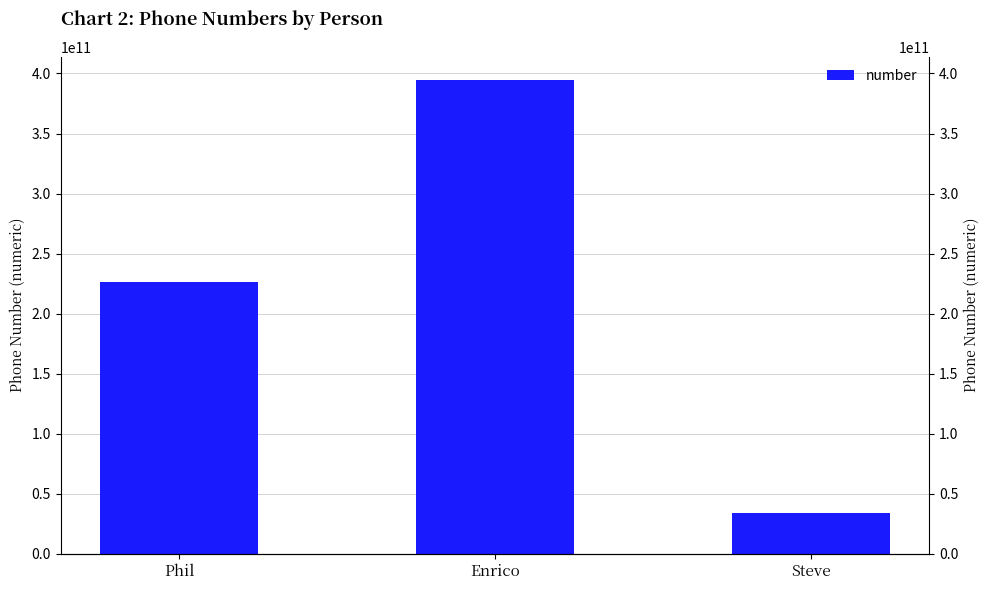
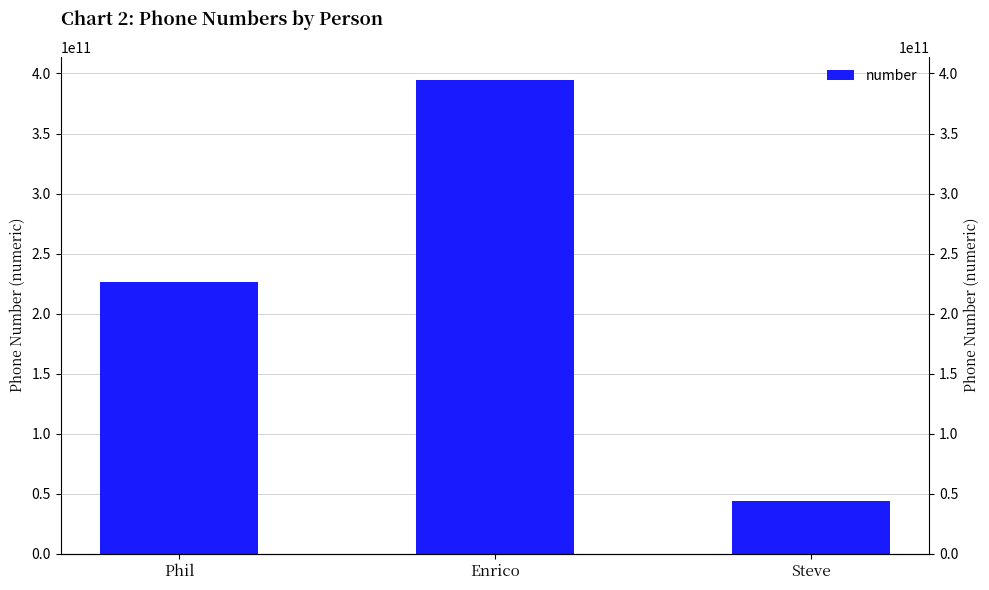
  {
    "Phil": 227000000000,
    "Enrico": 394000000000,
-   "Steve": 34000000000
+   "Steve": 44000000000
  }
